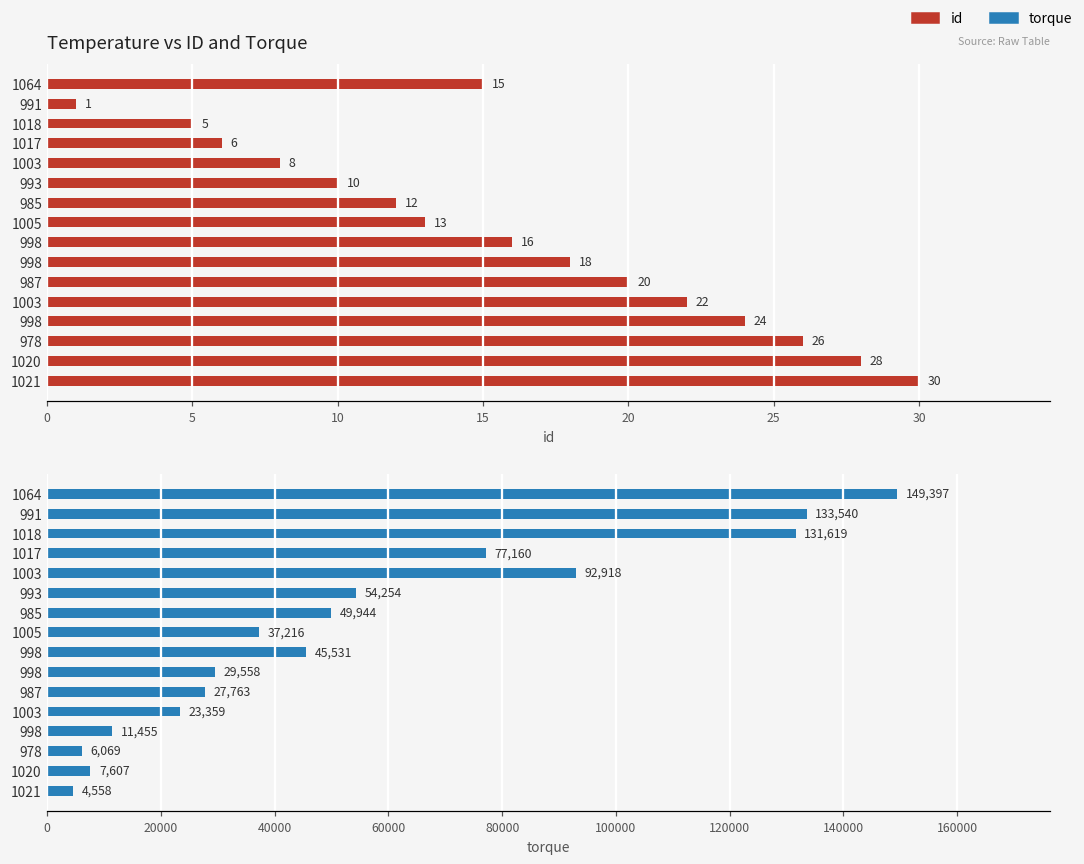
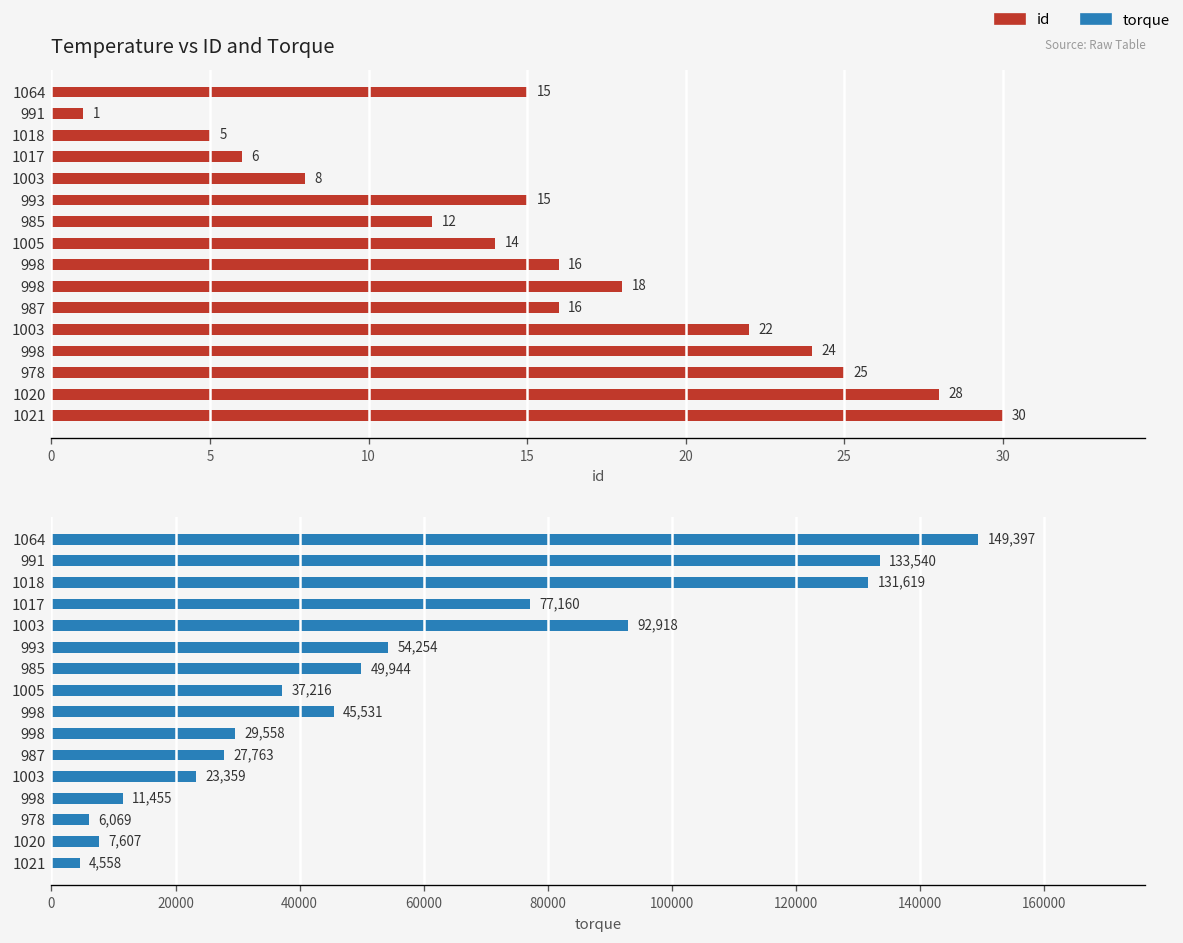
  {
    "Temperature vs ID and Torque": {
      "1064": 15,
      "991": 1,
      "1018": 5,
      "1017": 6,
-     "993": 10,
+     "993": 15,
      "985": 12,
-     "1005": 13,
-     "987": 20,
-     "978": 26,
+     "1005": 14,
+     "987": 16,
+     "978": 25,
      "1020": 28,
      "1021": 30
    }
  }
